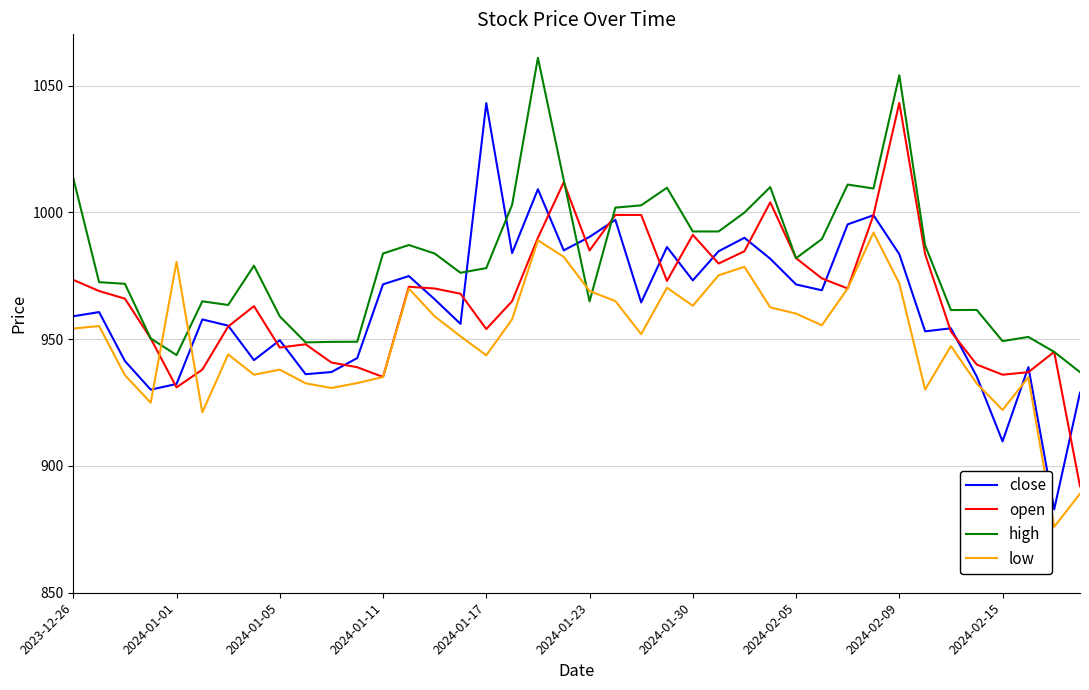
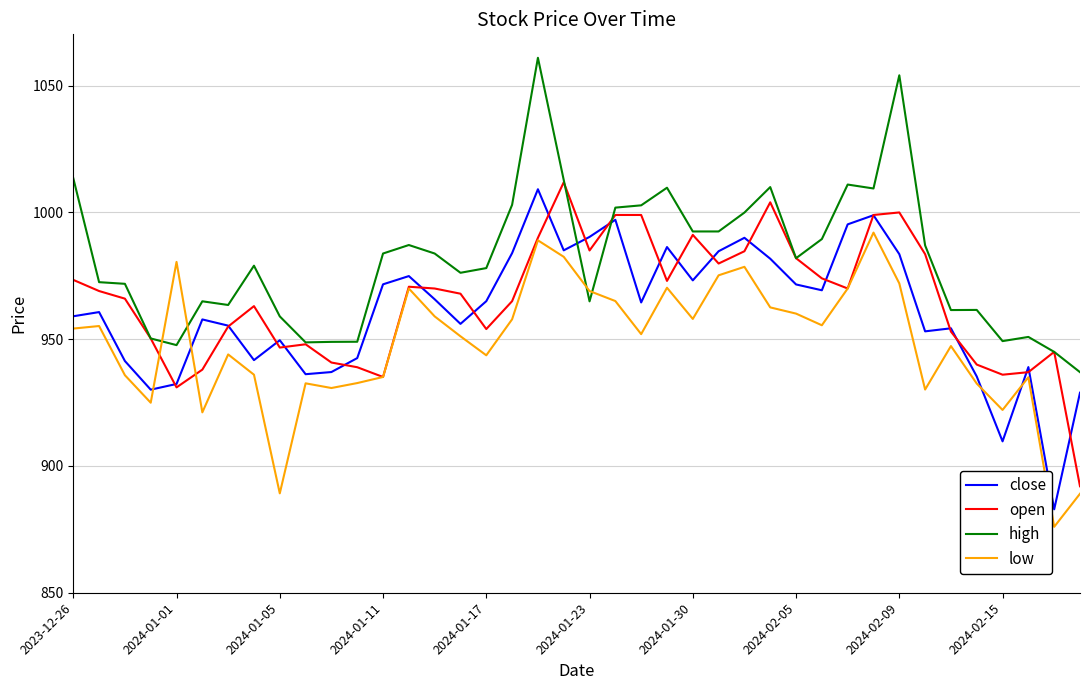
  {
    "close": {
      "2023-12-26": 959,
      "2024-01-01": 932,
      "2024-01-05": 950,
      "2024-01-11": 972,
-     "2024-01-17": 1043,
+     "2024-01-17": 965,
      "2024-01-23": 990,
      "2024-01-30": 973,
      "2024-02-05": 972,
      "2024-02-09": 984,
      "2024-02-15": 910
    },
    "open": {
      "2023-12-26": 973,
      "2024-01-01": 931,
      "2024-01-05": 947,
      "2024-01-17": 954,
      "2024-01-23": 985,
      "2024-01-30": 991,
-     "2024-02-09": 1043,
+     "2024-02-09": 1000,
      "2024-02-15": 936
    },
    "high": {
      "2023-12-26": 1014,
-     "2024-01-01": 944,
+     "2024-01-01": 948,
      "2024-01-05": 959,
      "2024-01-11": 984,
      "2024-01-17": 978,
      "2024-01-23": 965,
      "2024-01-30": 993,
      "2024-02-09": 1054,
      "2024-02-15": 949
    },
    "low": {
      "2023-12-26": 954,
      "2024-01-01": 981,
-     "2024-01-05": 938,
+     "2024-01-05": 889,
      "2024-01-17": 944,
      "2024-01-23": 969,
-     "2024-01-30": 963,
+     "2024-01-30": 958,
      "2024-02-05": 960,
      "2024-02-09": 972,
      "2024-02-15": 922
    }
  }
